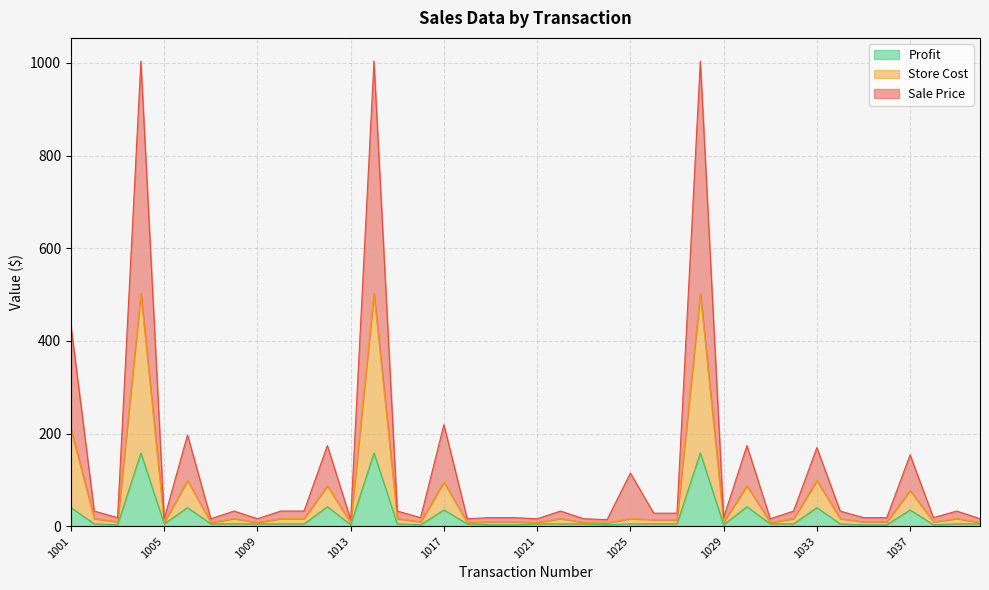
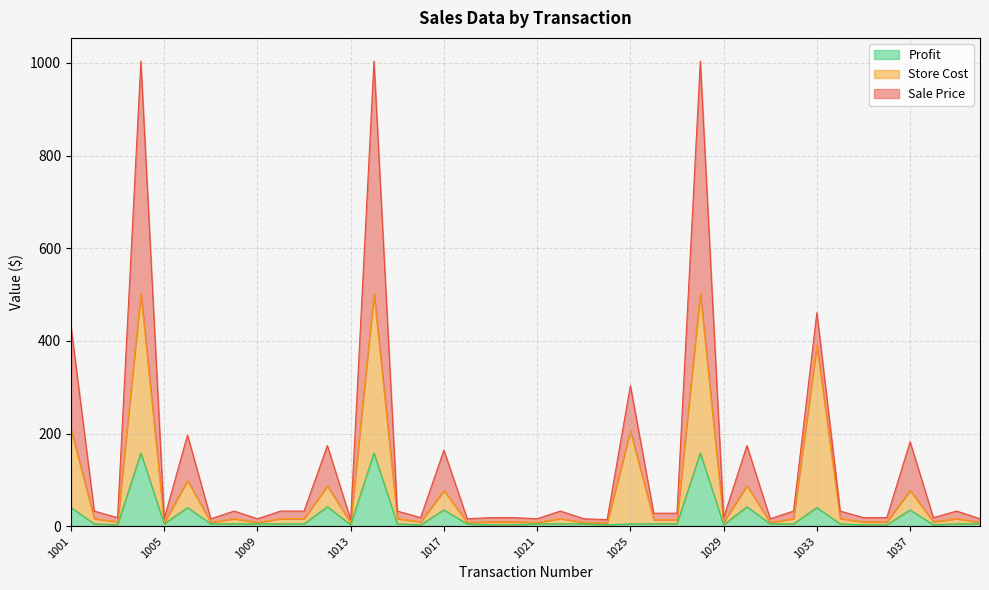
  {
    "Profit": {
      "1001": 40,
      "1017": 40,
      "1025": 0,
      "1029": 0,
      "1033": 40,
      "1037": 40
    },
    "Store Cost": {
      "1001": 170,
-     "1017": 60,
-     "1025": 10,
+     "1017": 40,
+     "1025": 200,
      "1029": 10,
-     "1033": 60,
+     "1033": 350,
      "1037": 40
    },
    "Sale Price": {
      "1001": 220,
      "1005": 10,
      "1009": 10,
      "1013": 10,
-     "1017": 120,
+     "1017": 90,
      "1021": 10,
      "1025": 100,
      "1029": 10,
      "1033": 70,
-     "1037": 80
+     "1037": 110
    }
  }
